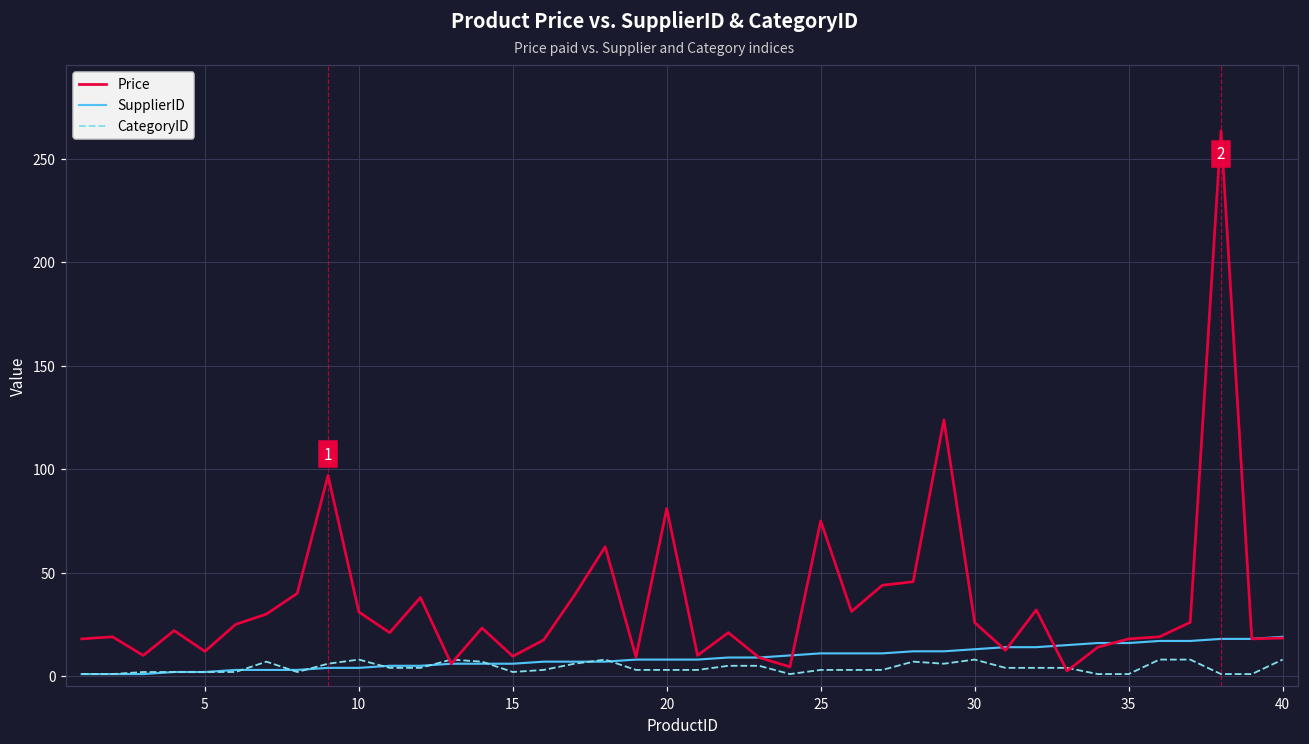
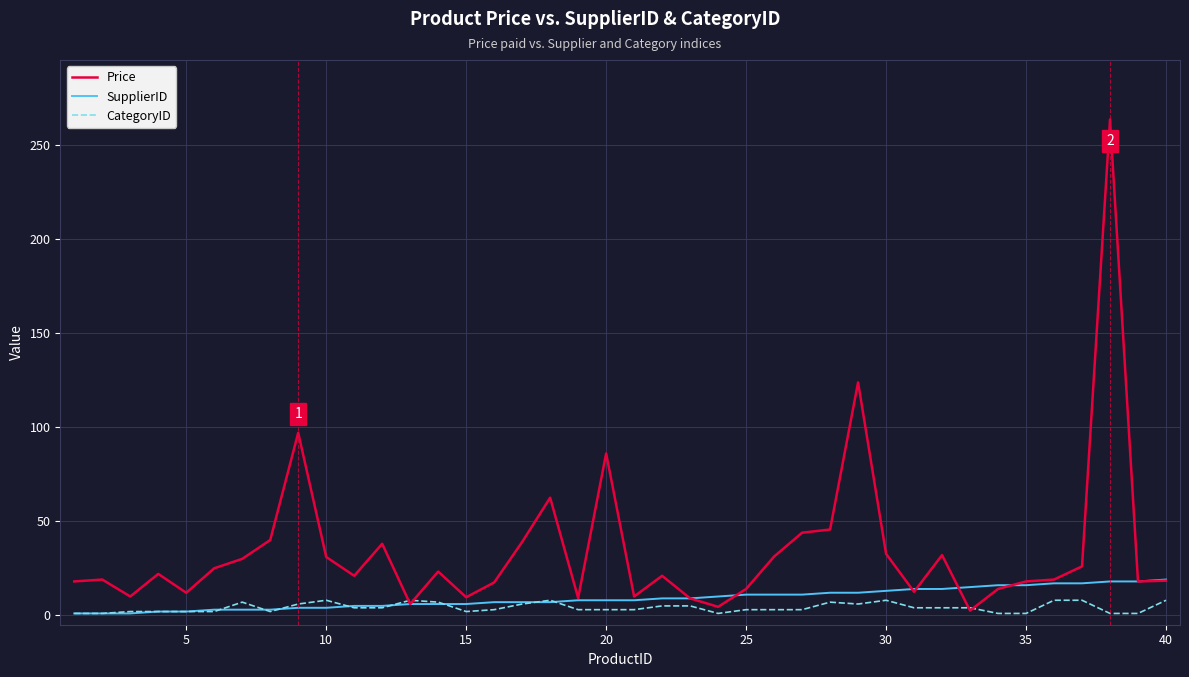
  {
    "Price": {
      "5": 12,
      "10": 31,
      "15": 10,
-     "20": 81,
-     "25": 75,
-     "30": 26,
+     "20": 86,
+     "25": 14,
+     "30": 33,
      "35": 18
    }
  }
